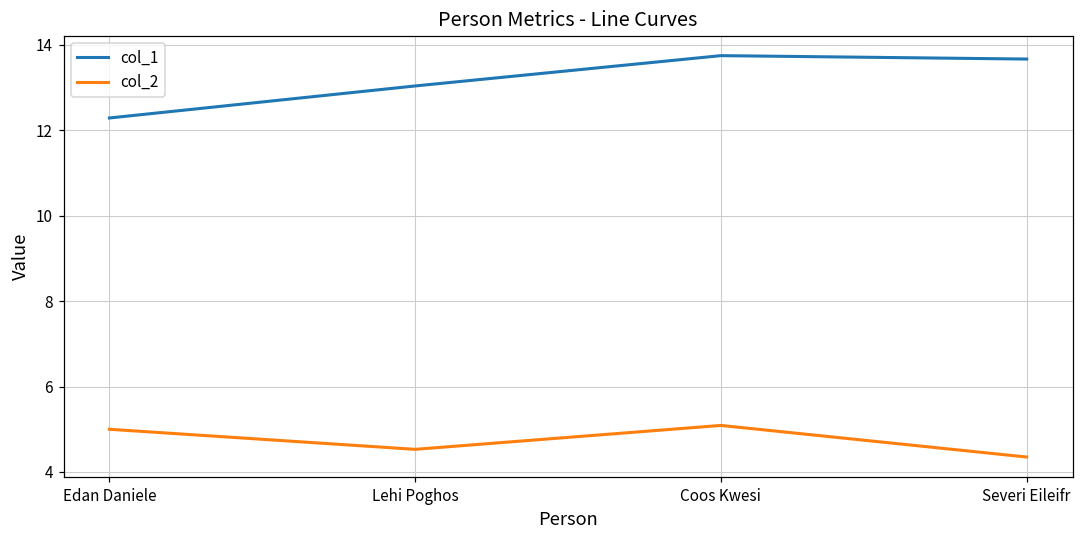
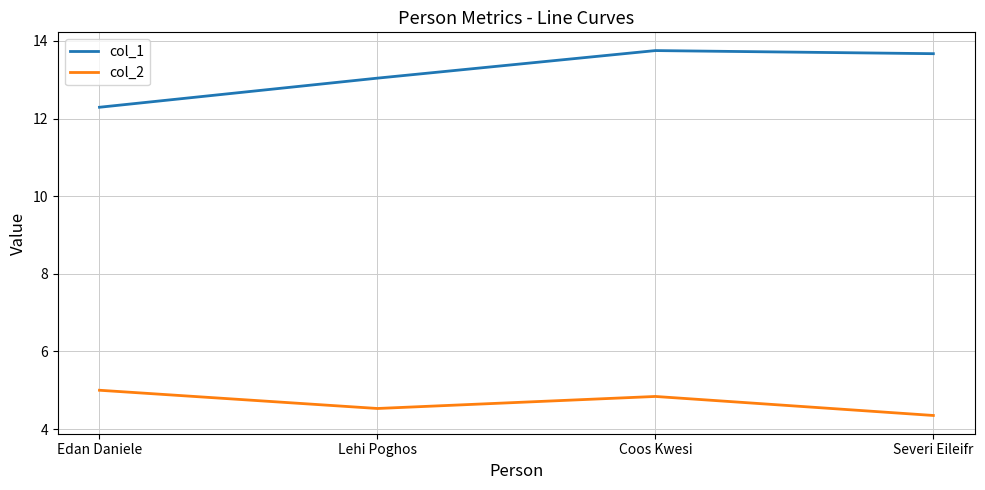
  {
    "col_1": {
      "Edan Daniele": 12.3,
      "Lehi Poghos": 13.0,
      "Coos Kwesi": 13.8,
      "Severi Eileifr": 13.7
    },
    "col_2": {
      "Edan Daniele": 5.0,
      "Lehi Poghos": 4.5,
-     "Coos Kwesi": 5.1,
+     "Coos Kwesi": 4.8,
      "Severi Eileifr": 4.4
    }
  }
